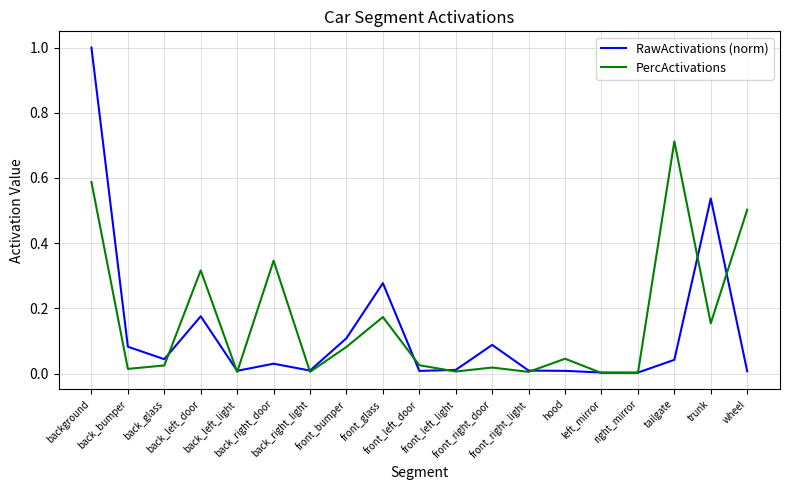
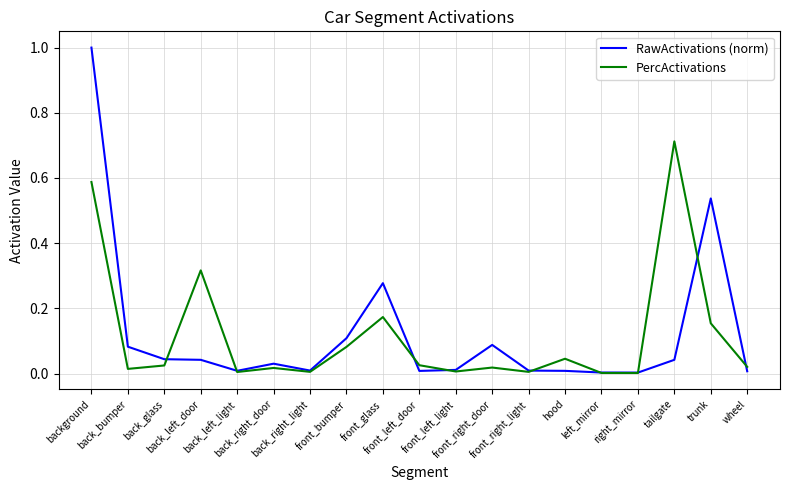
  {
    "RawActivations (norm)": {
      "background": 1.00,
      "back_bumper": 0.08,
      "back_glass": 0.04,
-     "back_left_door": 0.18,
+     "back_left_door": 0.04,
      "back_right_door": 0.03,
      "front_bumper": 0.11,
      "front_glass": 0.28,
      "front_left_door": 0.01,
      "front_right_door": 0.09,
      "hood": 0.01,
      "tailgate": 0.04,
      "trunk": 0.54,
      "wheel": 0.01
    },
    "PercActivations": {
      "background": 0.59,
      "back_bumper": 0.01,
      "back_glass": 0.02,
      "back_left_door": 0.32,
-     "back_right_door": 0.35,
+     "back_right_door": 0.02,
      "front_bumper": 0.08,
      "front_glass": 0.17,
      "front_left_door": 0.03,
      "front_right_door": 0.02,
      "hood": 0.05,
      "tailgate": 0.71,
      "trunk": 0.15,
-     "wheel": 0.50
+     "wheel": 0.02
    }
  }
